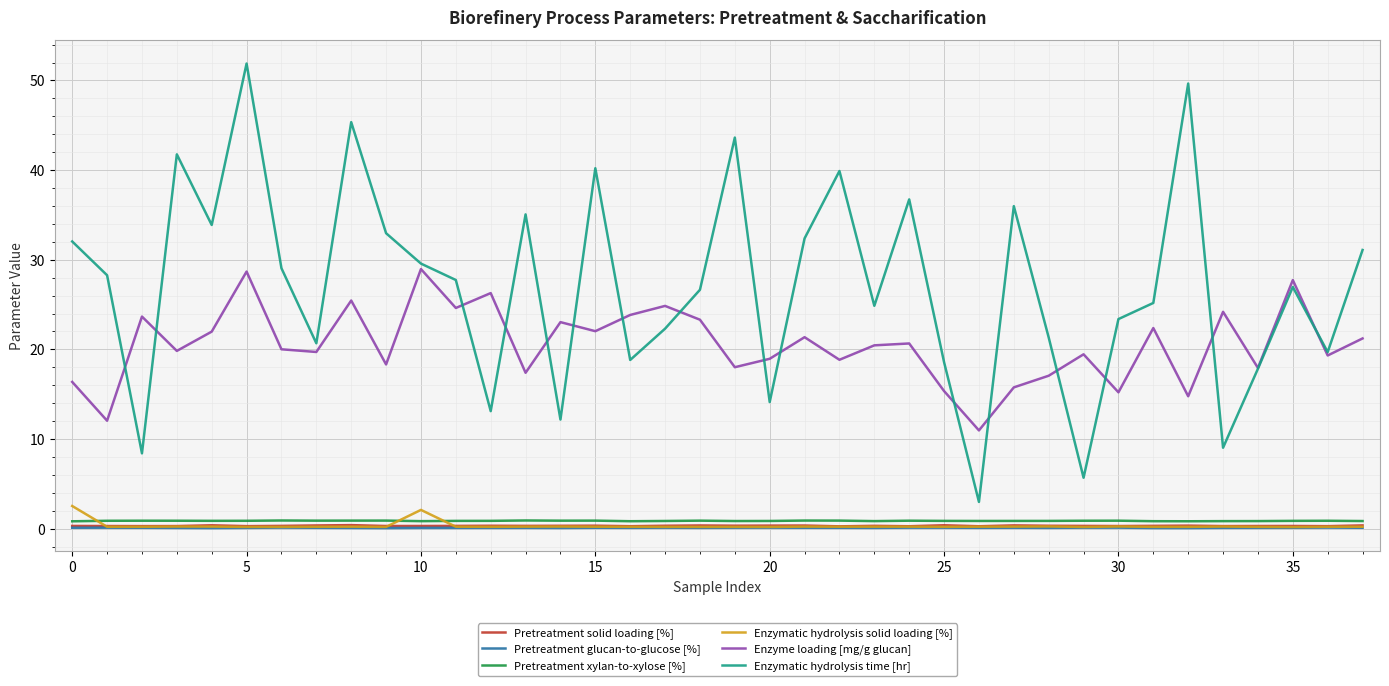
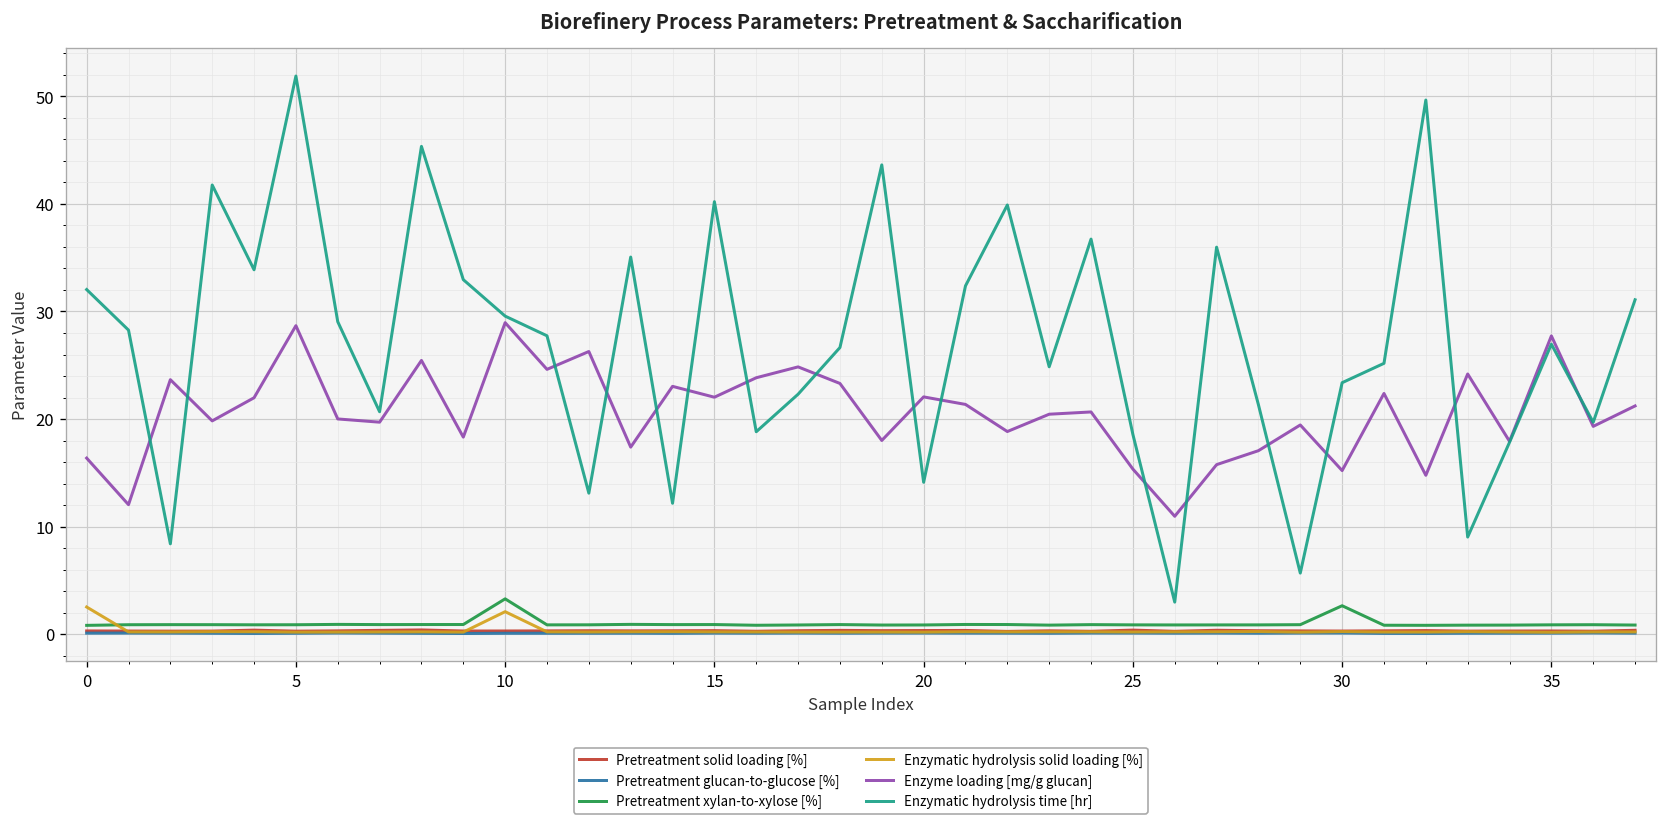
  {
    "Pretreatment xylan-to-xylose [%]": {
      "0": 1,
      "5": 1,
-     "10": 1,
+     "10": 3,
      "15": 1,
      "20": 1,
      "25": 1,
-     "30": 1,
+     "30": 3,
      "35": 1
    },
    "Enzymatic hydrolysis solid loading [%]": {
      "0": 3,
      "10": 2
    },
    "Enzyme loading [mg/g glucan]": {
      "0": 16,
      "5": 29,
      "10": 29,
      "15": 22,
-     "20": 19,
+     "20": 22,
      "25": 15,
      "30": 15,
      "35": 28
    }
  }
